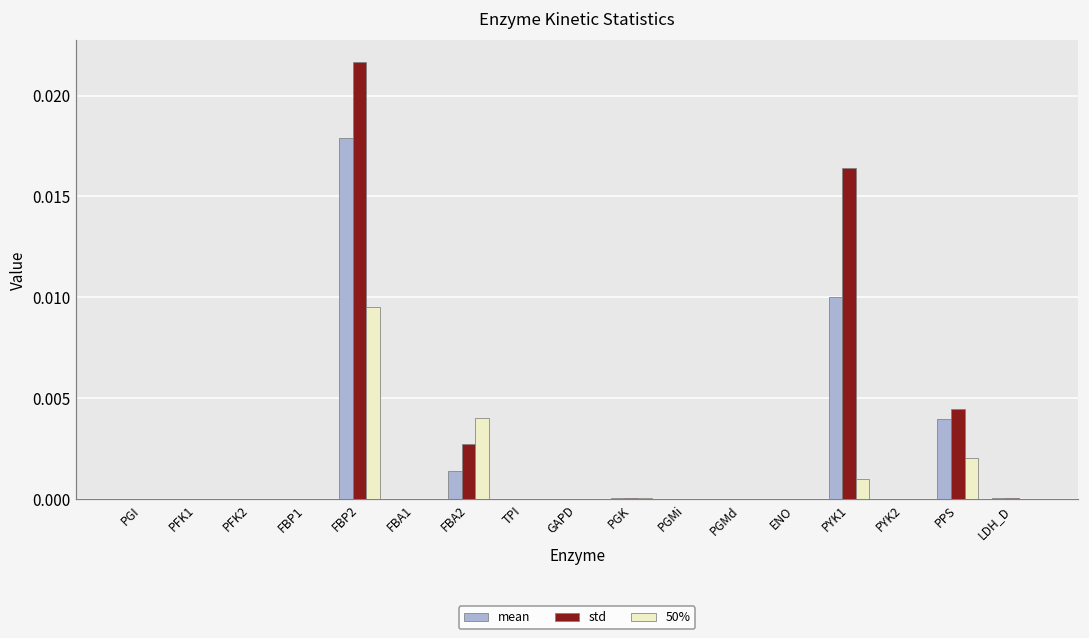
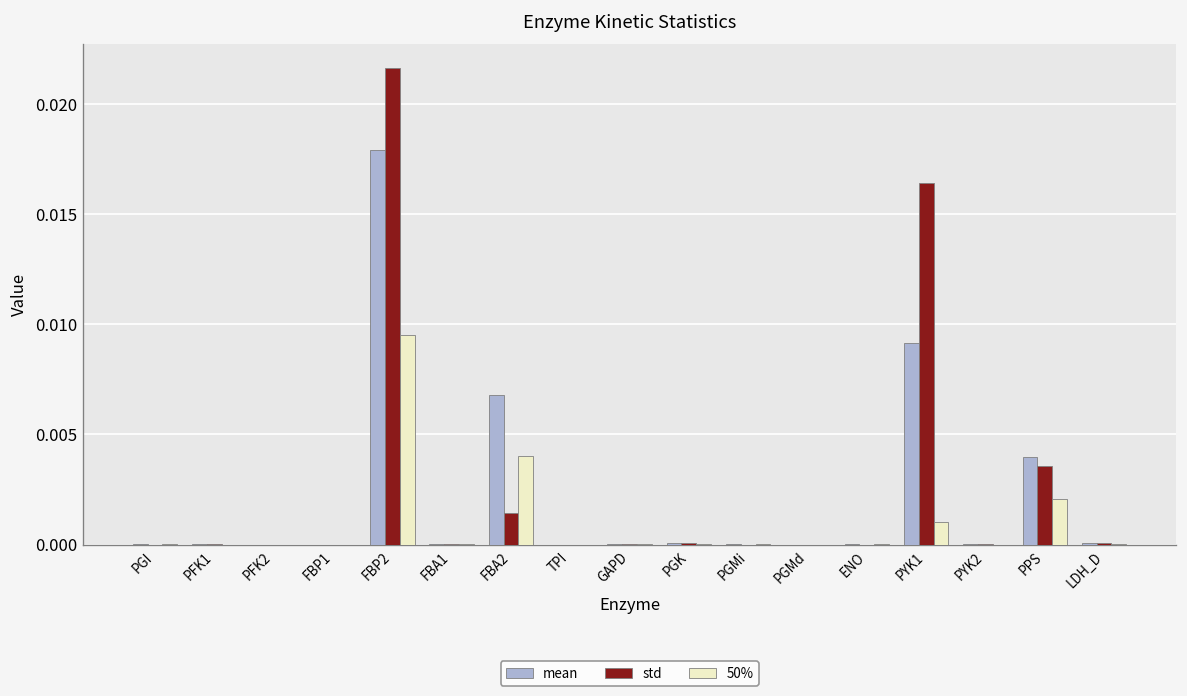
  {
    "mean": {
      "FBP2": 0.0179,
-     "FBA2": 0.0014,
-     "PYK1": 0.0100,
+     "FBA2": 0.0068,
+     "PYK1": 0.0092,
      "PPS": 0.0040
    },
    "std": {
      "FBP2": 0.0216,
-     "FBA2": 0.0027,
+     "FBA2": 0.0014,
      "PYK1": 0.0164,
-     "PPS": 0.0044
+     "PPS": 0.0036
    },
    "50%": {
      "FBP2": 0.0095,
      "FBA2": 0.0040,
      "PYK1": 0.0010,
      "PPS": 0.0021
    }
  }
